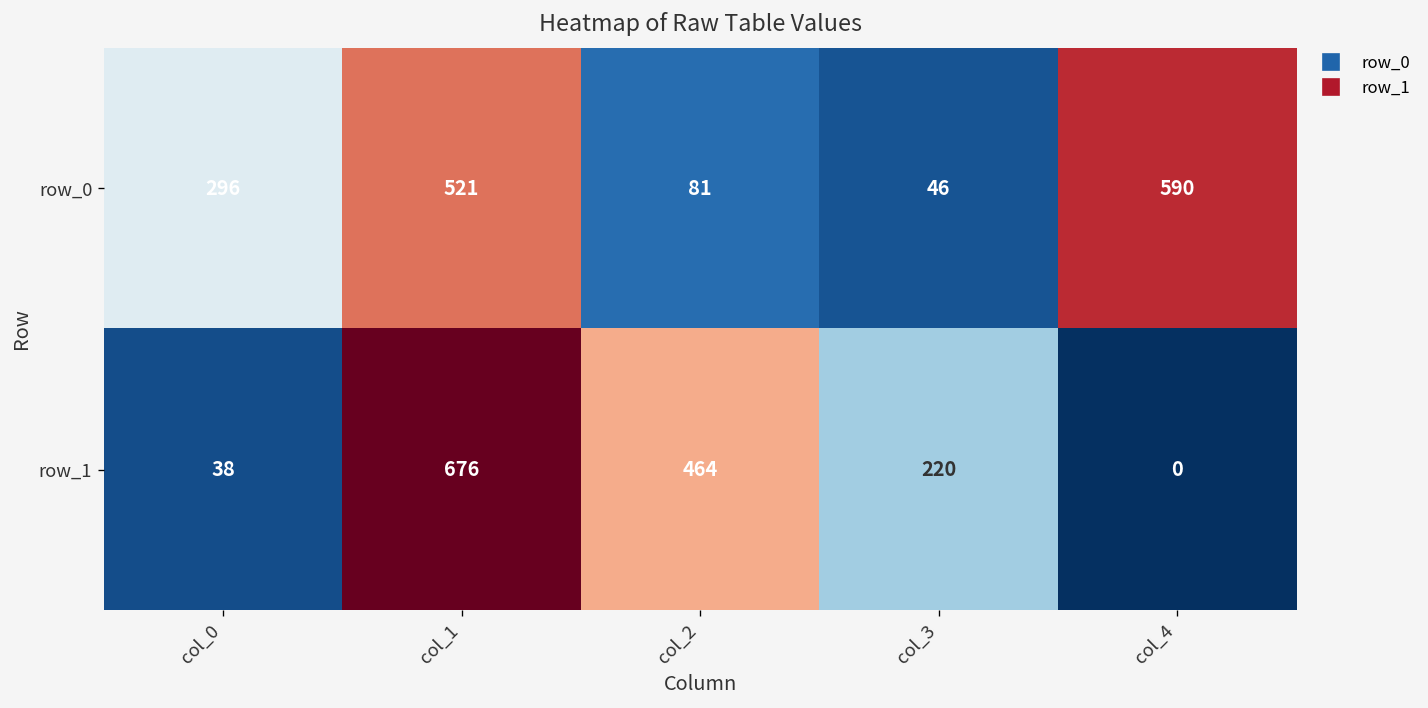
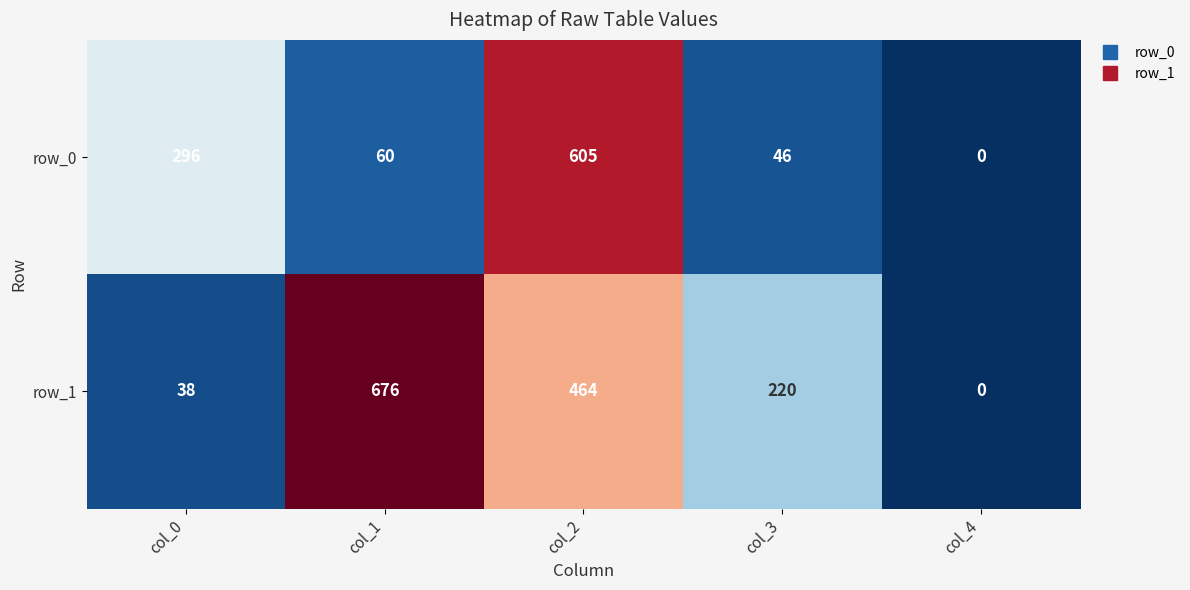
  {
    "row_0": {
-     "col_1": 521,
-     "col_2": 81,
+     "col_1": 60,
+     "col_2": 605,
      "col_3": 46,
-     "col_4": 590
+     "col_4": 0
    },
    "row_1": {
      "col_0": 38,
      "col_1": 676,
      "col_2": 464,
      "col_3": 220,
      "col_4": 0
    }
  }
